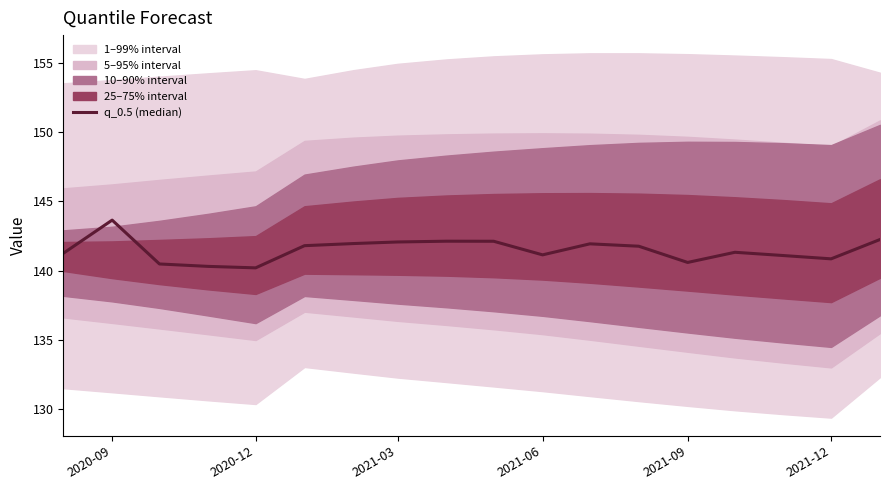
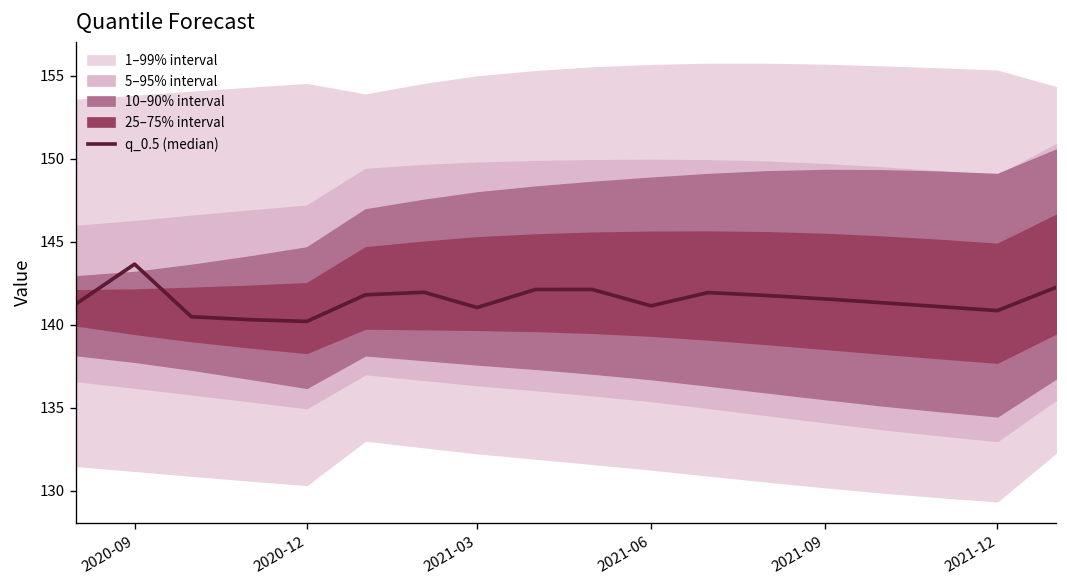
  {
    "q_0.5 (median)": {
      "2020-09": 143.6,
      "2020-12": 140.2,
-     "2021-03": 142.1,
+     "2021-03": 141.0,
      "2021-06": 141.1,
-     "2021-09": 140.6,
+     "2021-09": 141.6,
      "2021-12": 140.8
    }
  }
